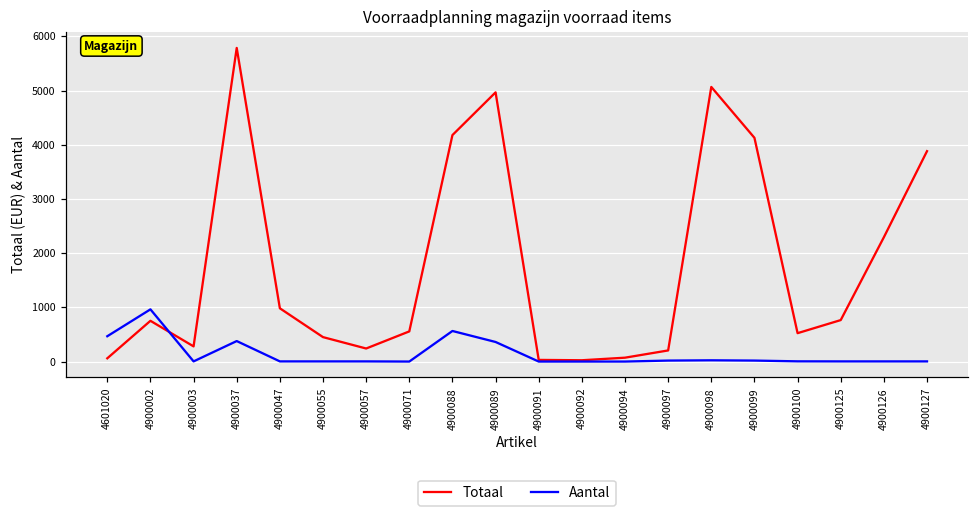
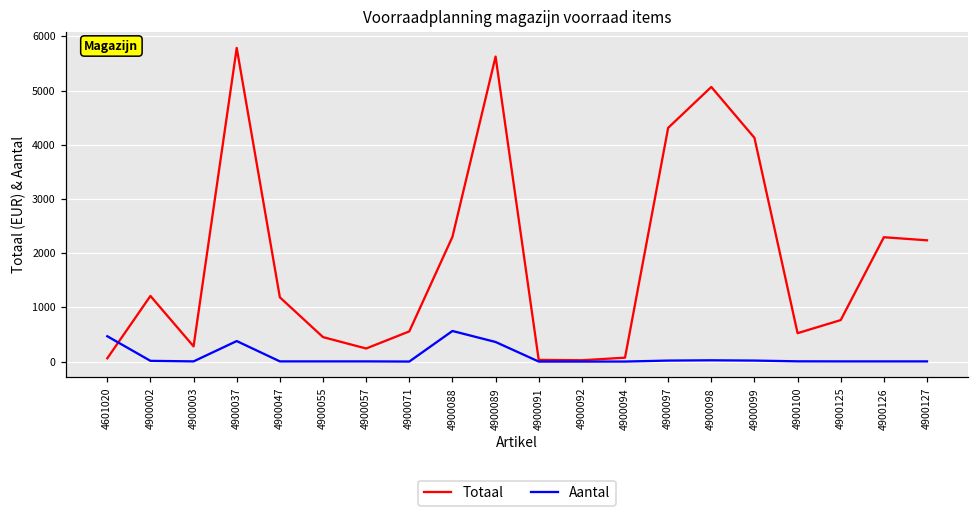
  {
    "Totaal": {
      "4601020": 100,
-     "4900002": 800,
+     "4900002": 1200,
      "4900003": 300,
      "4900037": 5800,
-     "4900047": 1000,
+     "4900047": 1200,
      "4900055": 500,
      "4900057": 200,
      "4900071": 600,
-     "4900088": 4200,
-     "4900089": 5000,
+     "4900088": 2300,
+     "4900089": 5600,
      "4900094": 100,
-     "4900097": 200,
+     "4900097": 4300,
      "4900098": 5100,
      "4900099": 4100,
      "4900100": 500,
      "4900125": 800,
      "4900126": 2300,
-     "4900127": 3900
+     "4900127": 2200
    },
    "Aantal": {
      "4601020": 500,
-     "4900002": 1000,
+     "4900002": 0,
      "4900003": 0,
      "4900037": 400,
      "4900047": 0,
      "4900055": 0,
      "4900057": 0,
      "4900071": 0,
      "4900088": 600,
      "4900089": 400,
      "4900094": 0,
      "4900097": 0,
      "4900098": 0,
      "4900099": 0,
      "4900100": 0,
      "4900125": 0,
      "4900126": 0,
      "4900127": 0
    }
  }
